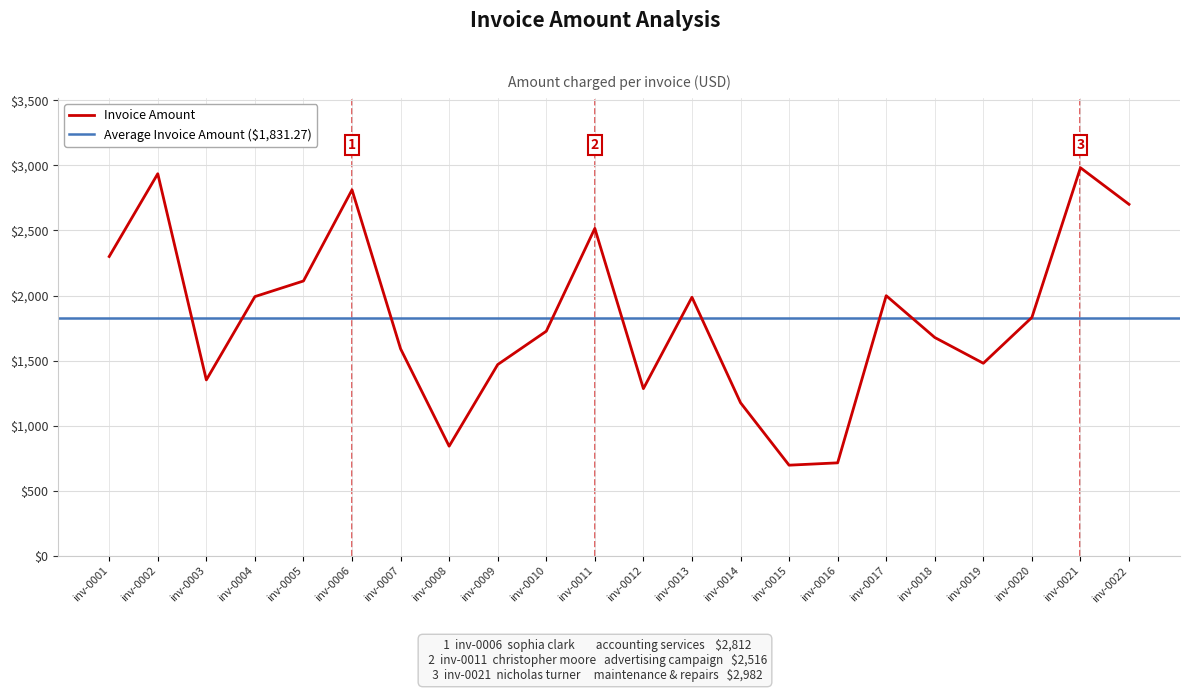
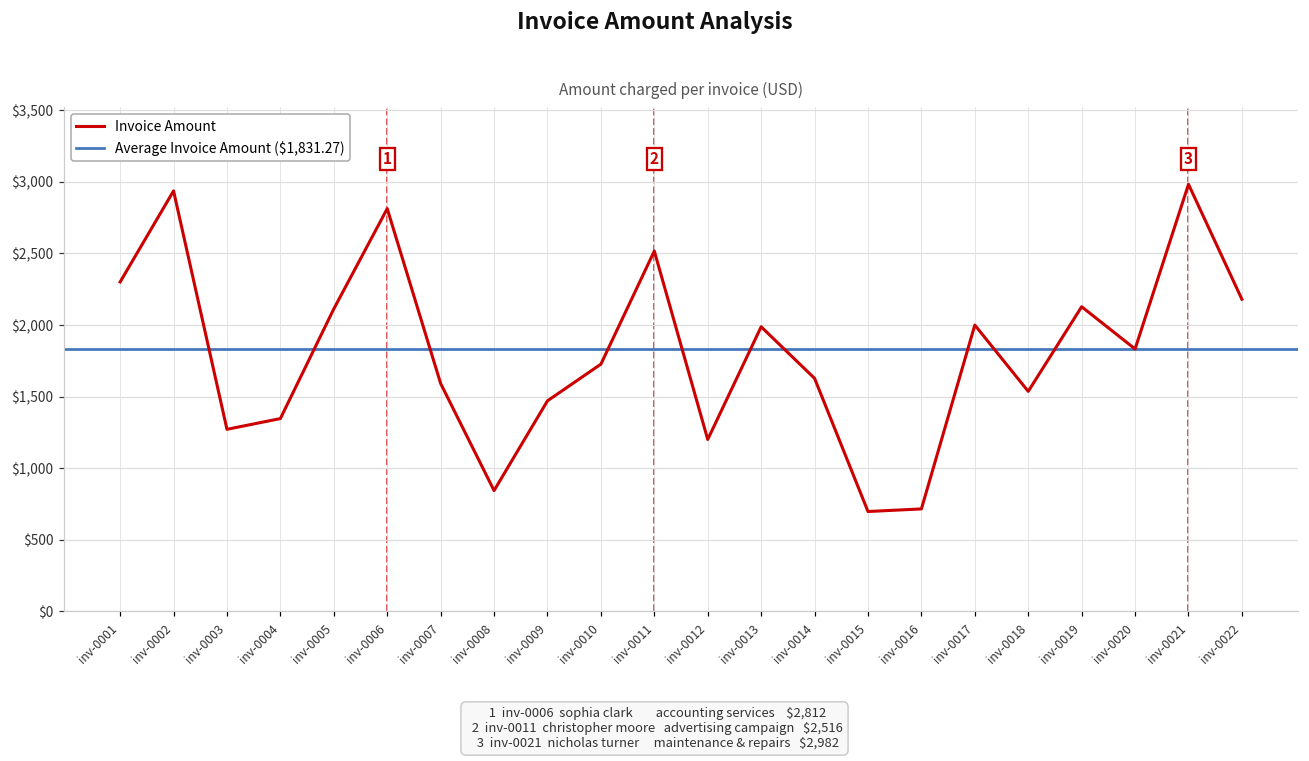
  {
    "inv-0001": "$2,300",
    "inv-0002": "$2,940",
-   "inv-0003": "$1,350",
-   "inv-0004": "$1,990",
+   "inv-0003": "$1,270",
+   "inv-0004": "$1,350",
    "inv-0005": "$2,110",
    "inv-0006": "$2,810",
    "inv-0007": "$1,590",
    "inv-0008": "$840",
    "inv-0009": "$1,470",
    "inv-0010": "$1,730",
    "inv-0011": "$2,520",
-   "inv-0012": "$1,290",
+   "inv-0012": "$1,200",
    "inv-0013": "$1,990",
-   "inv-0014": "$1,180",
+   "inv-0014": "$1,630",
    "inv-0015": "$700",
    "inv-0016": "$720",
    "inv-0017": "$2,000",
-   "inv-0018": "$1,680",
-   "inv-0019": "$1,480",
+   "inv-0018": "$1,540",
+   "inv-0019": "$2,130",
    "inv-0020": "$1,830",
-   "inv-0022": "$2,700"
+   "inv-0022": "$2,180"
  }
